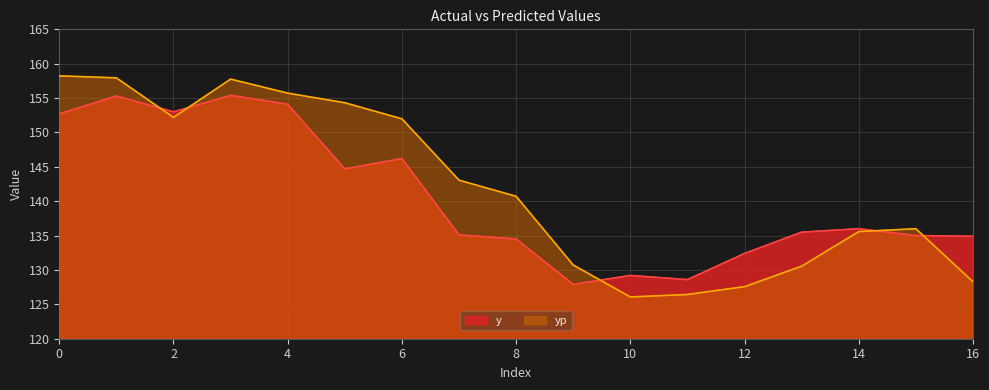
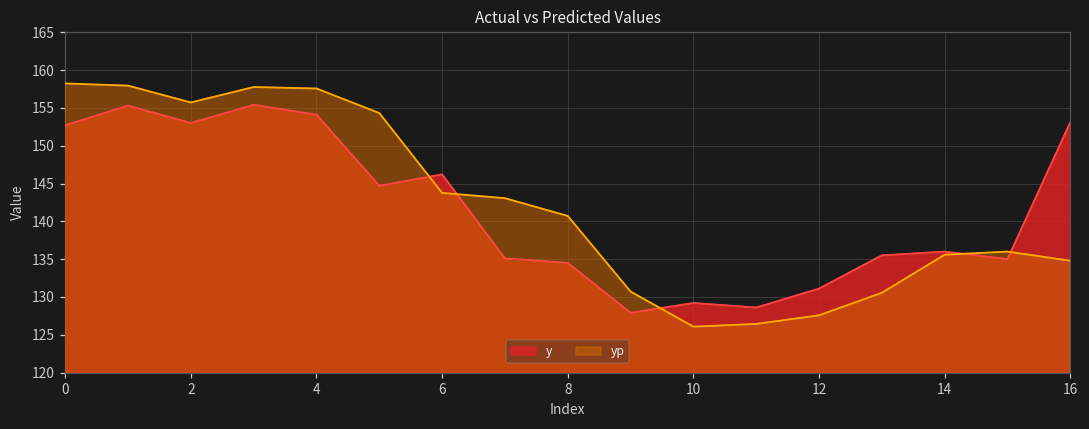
  {
    "y": {
      "0": 153,
      "2": 153,
      "4": 154,
      "6": 146,
      "8": 135,
      "10": 129,
-     "12": 132,
+     "12": 131,
      "14": 136,
-     "16": 135
+     "16": 153
    },
    "yp": {
      "0": 158,
-     "2": 152,
-     "4": 156,
-     "6": 152,
+     "2": 156,
+     "4": 158,
+     "6": 144,
      "8": 141,
      "10": 126,
      "12": 128,
      "14": 136,
-     "16": 128
+     "16": 135
    }
  }
